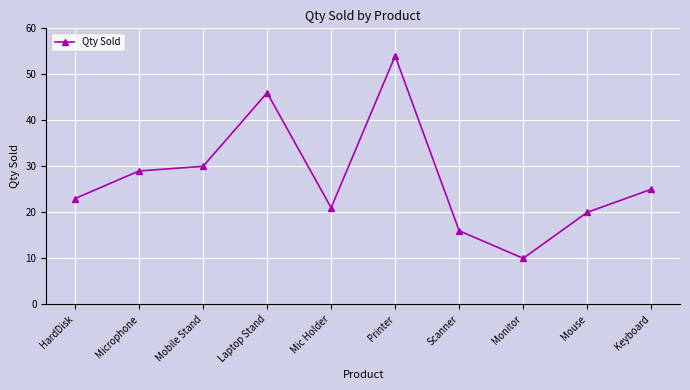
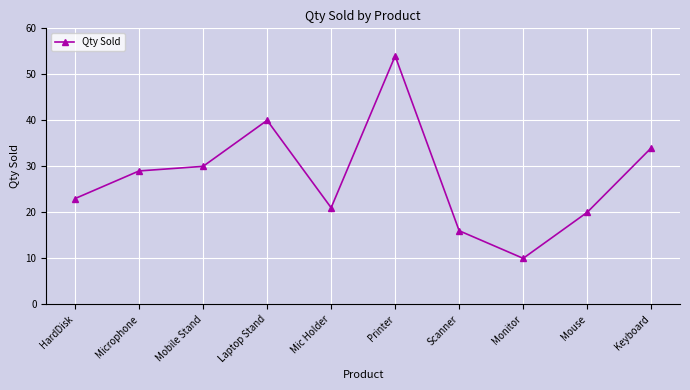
  {
    "HardDisk": 23,
    "Microphone": 29,
    "Mobile Stand": 30,
-   "Laptop Stand": 46,
+   "Laptop Stand": 40,
    "Mic Holder": 21,
    "Printer": 54,
    "Scanner": 16,
    "Monitor": 10,
    "Mouse": 20,
-   "Keyboard": 25
+   "Keyboard": 34
  }
